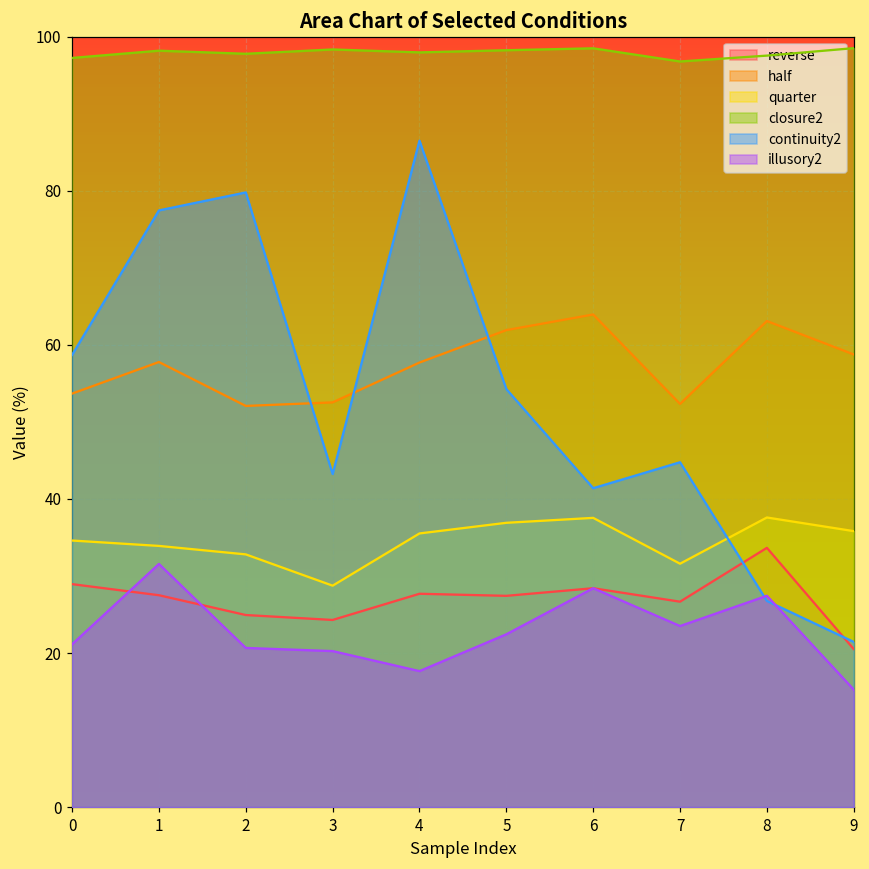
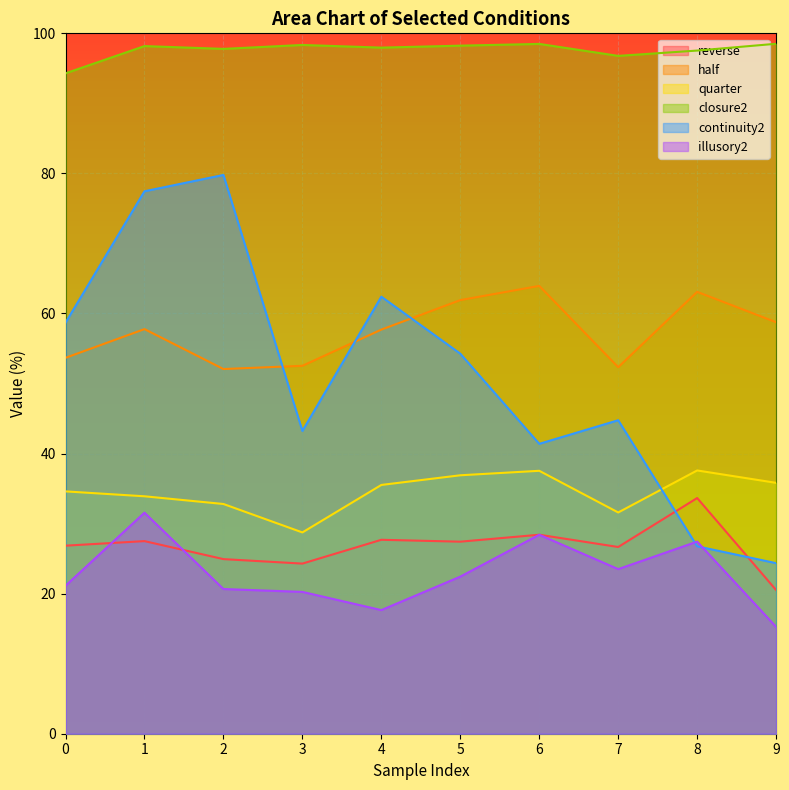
  {
    "reverse": {
-     "0": 29,
+     "0": 27,
      "1": 28,
      "2": 25,
      "3": 24,
      "4": 28,
      "5": 27,
      "7": 27,
      "8": 34,
      "9": 21
    },
    "closure2": {
-     "0": 97,
+     "0": 94,
      "1": 98,
      "2": 98,
      "3": 98,
      "4": 98,
      "5": 98,
      "6": 98,
      "7": 97,
      "9": 99
    },
    "continuity2": {
      "0": 59,
      "1": 77,
      "2": 80,
      "3": 43,
-     "4": 87,
+     "4": 62,
      "5": 54,
      "6": 41,
      "7": 45,
      "8": 27,
-     "9": 21
+     "9": 24
    },
    "illusory2": {
      "0": 21,
      "1": 32,
      "2": 21,
      "3": 20,
      "4": 18,
      "5": 22,
      "7": 24,
      "8": 27,
      "9": 15
    }
  }
